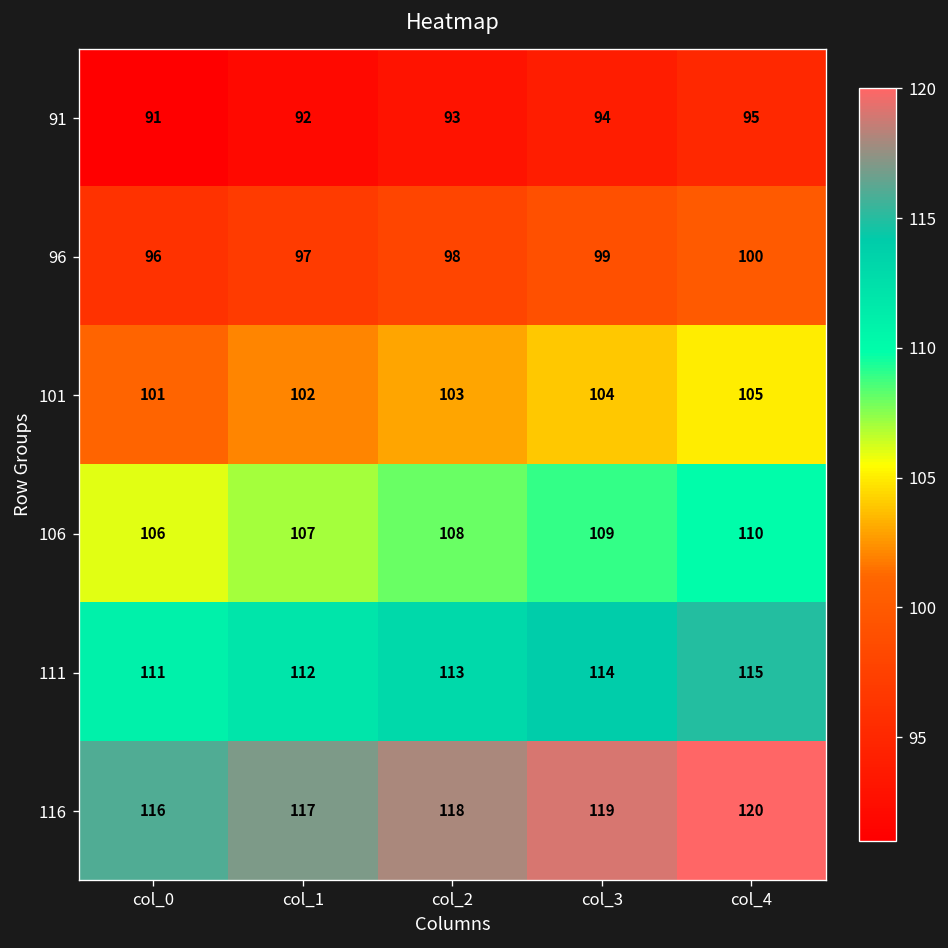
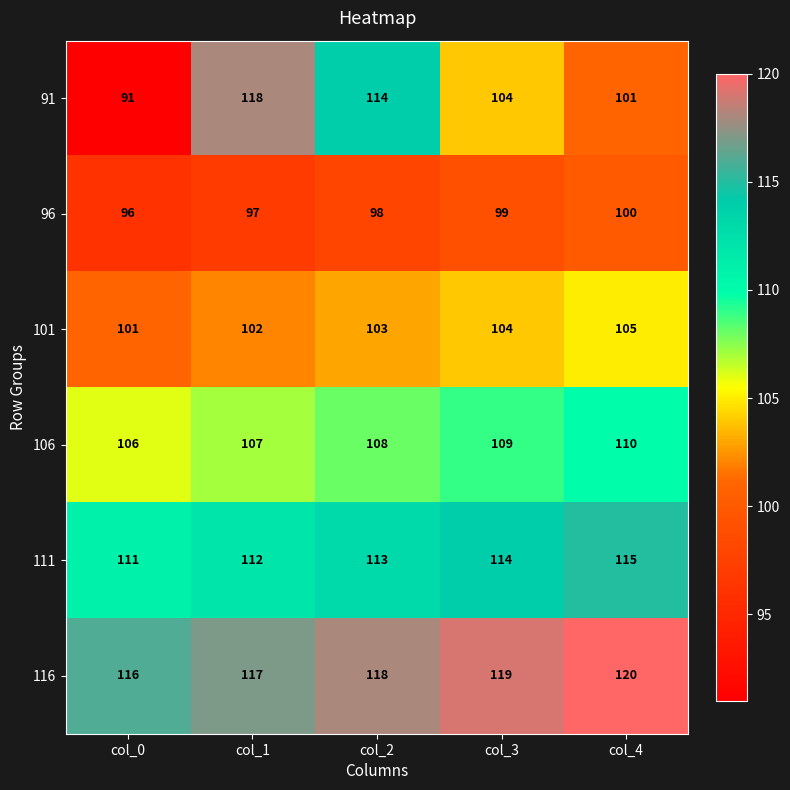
  {
    "91": {
      "col_0": 91,
-     "col_1": 92,
-     "col_2": 93,
-     "col_3": 94,
-     "col_4": 95
+     "col_1": 118,
+     "col_2": 114,
+     "col_3": 104,
+     "col_4": 101
    },
    "96": {
      "col_0": 96,
      "col_1": 97,
      "col_2": 98,
      "col_3": 99,
      "col_4": 100
    },
    "101": {
      "col_0": 101,
      "col_1": 102,
      "col_2": 103,
      "col_3": 104,
      "col_4": 105
    },
    "106": {
      "col_0": 106,
      "col_1": 107,
      "col_2": 108,
      "col_3": 109,
      "col_4": 110
    },
    "111": {
      "col_0": 111,
      "col_1": 112,
      "col_2": 113,
      "col_3": 114,
      "col_4": 115
    },
    "116": {
      "col_0": 116,
      "col_1": 117,
      "col_2": 118,
      "col_3": 119,
      "col_4": 120
    }
  }
